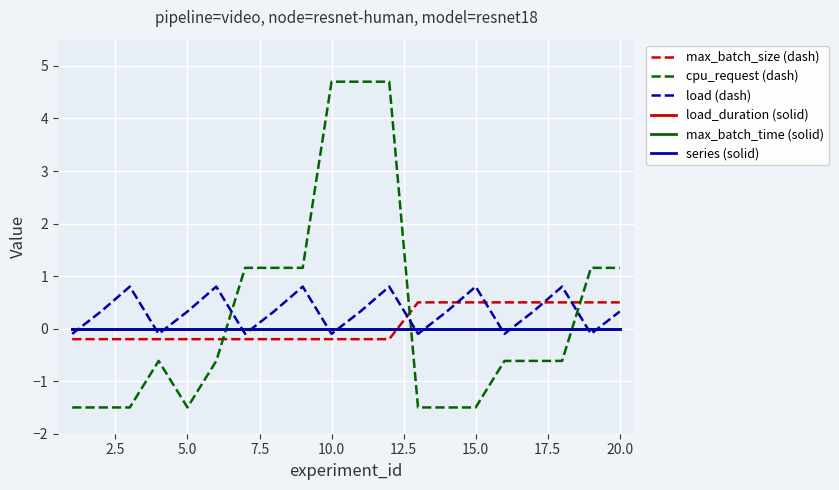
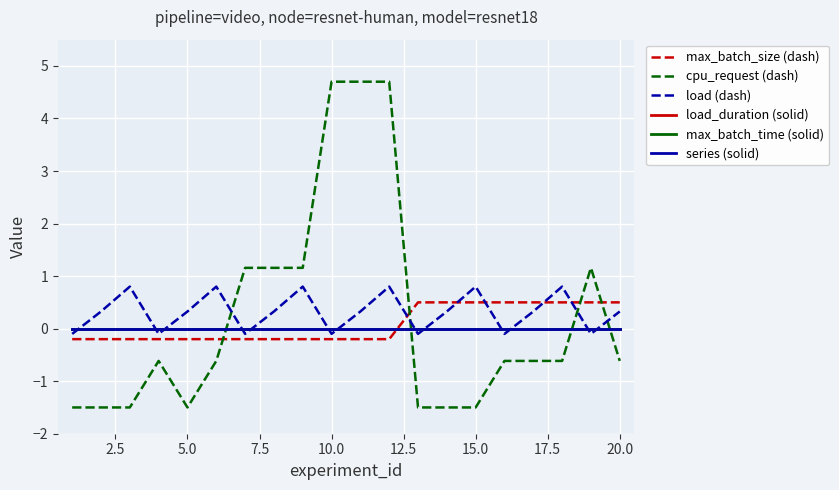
  {
    "max_batch_size (dash)": {
      "5.0": -0.2,
      "10.0": -0.2,
      "15.0": 0.5,
      "20.0": 0.5
    },
    "cpu_request (dash)": {
      "5.0": -1.5,
      "10.0": 4.7,
      "15.0": -1.5,
-     "20.0": 1.2
+     "20.0": -0.6
    }
  }
